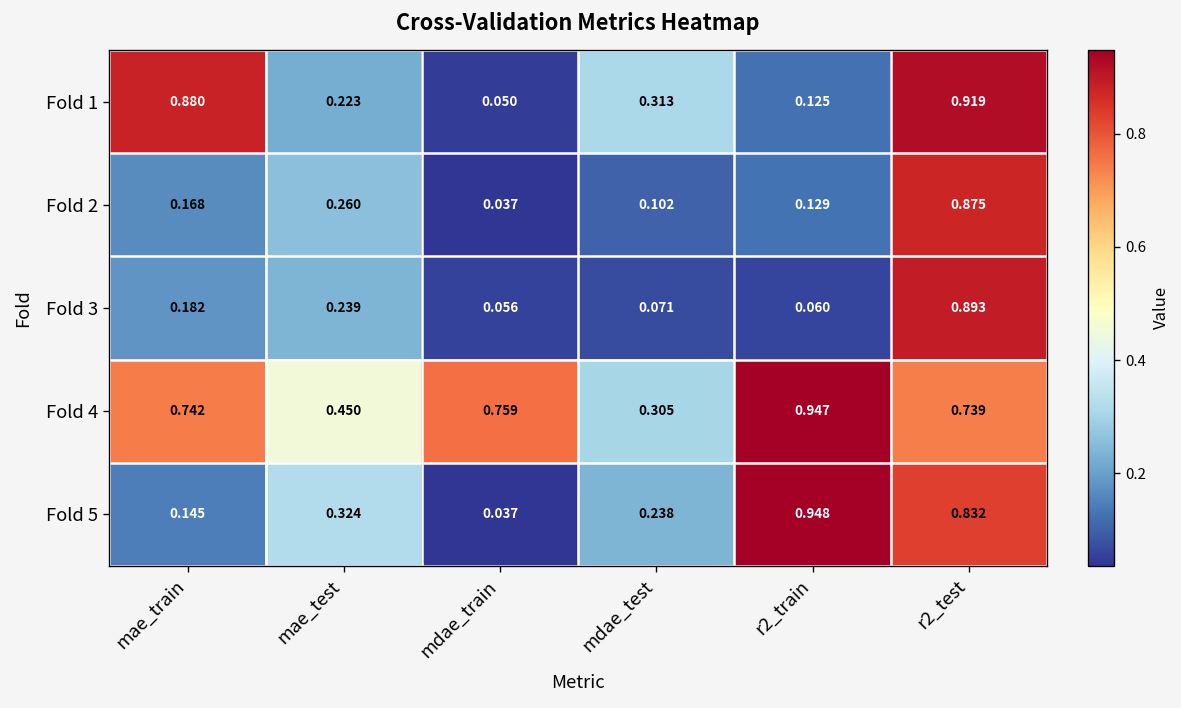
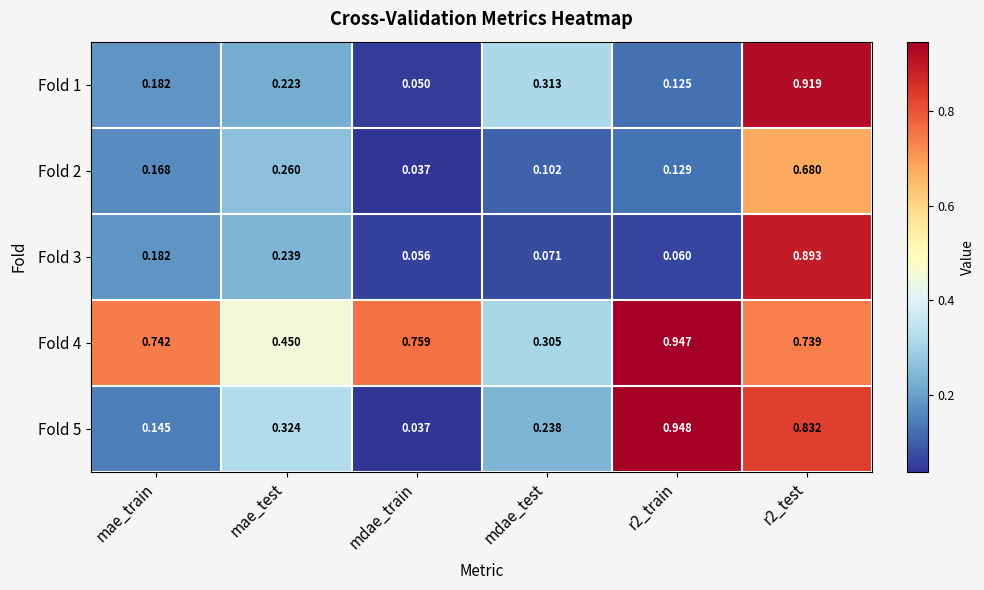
  {
    "Fold 1": {
-     "mae_train": 0.880,
+     "mae_train": 0.182,
      "mae_test": 0.223,
      "mdae_train": 0.050,
      "mdae_test": 0.313,
      "r2_train": 0.125,
      "r2_test": 0.919
    },
    "Fold 2": {
      "mae_train": 0.168,
      "mae_test": 0.260,
      "mdae_train": 0.037,
      "mdae_test": 0.102,
      "r2_train": 0.129,
-     "r2_test": 0.875
+     "r2_test": 0.680
    },
    "Fold 3": {
      "mae_train": 0.182,
      "mae_test": 0.239,
      "mdae_train": 0.056,
      "mdae_test": 0.071,
      "r2_train": 0.060,
      "r2_test": 0.893
    },
    "Fold 4": {
      "mae_train": 0.742,
      "mae_test": 0.450,
      "mdae_train": 0.759,
      "mdae_test": 0.305,
      "r2_train": 0.947,
      "r2_test": 0.739
    },
    "Fold 5": {
      "mae_train": 0.145,
      "mae_test": 0.324,
      "mdae_train": 0.037,
      "mdae_test": 0.238,
      "r2_train": 0.948,
      "r2_test": 0.832
    }
  }
